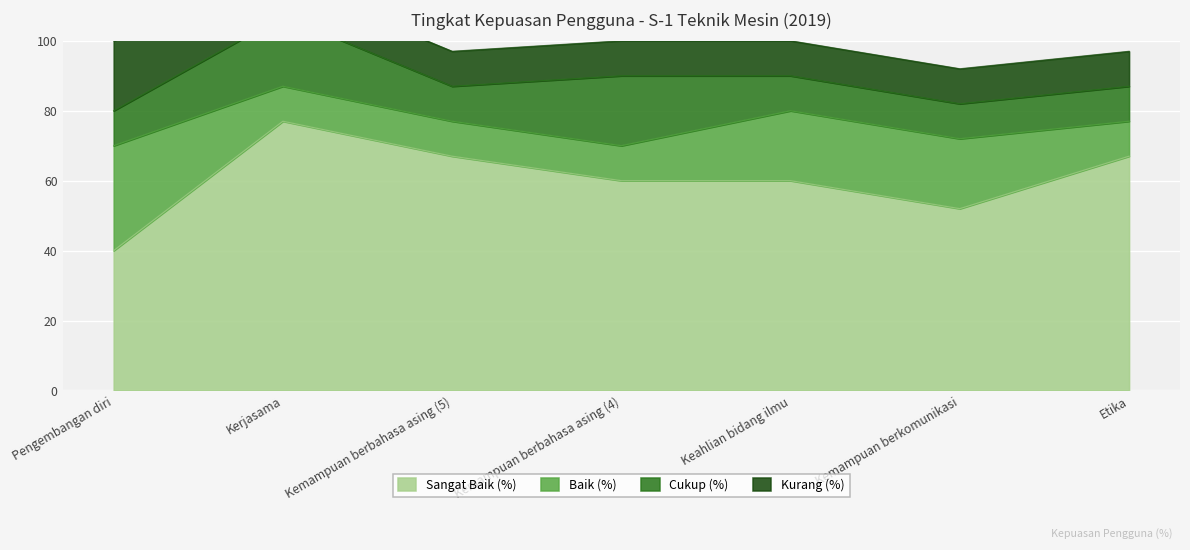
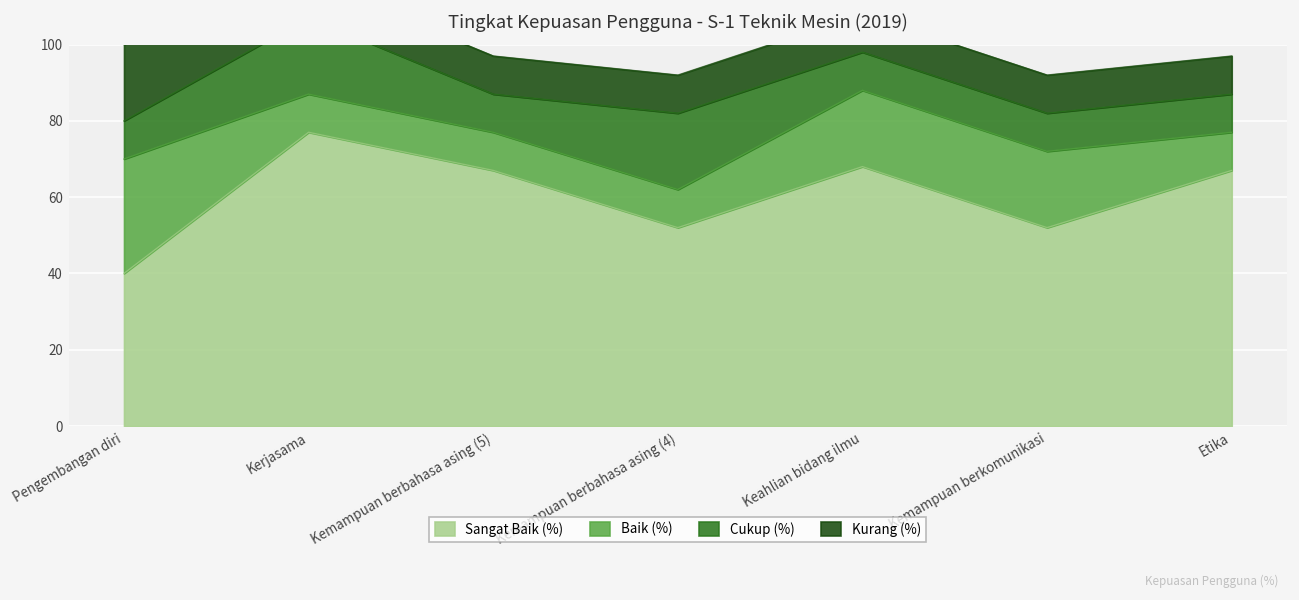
  {
    "Sangat Baik (%)": {
      "Pengembangan diri": 40,
      "Kerjasama": 77,
      "Kemampuan berbahasa asing (5)": 67,
-     "Kemampuan berbahasa asing (4)": 60,
-     "Keahlian bidang ilmu": 60,
+     "Kemampuan berbahasa asing (4)": 52,
+     "Keahlian bidang ilmu": 68,
      "Kemampuan berkomunikasi": 52,
      "Etika": 67
    },
    "Baik (%)": {
      "Pengembangan diri": 30,
      "Kerjasama": 10,
      "Kemampuan berbahasa asing (5)": 10,
      "Kemampuan berbahasa asing (4)": 10,
      "Keahlian bidang ilmu": 20,
      "Kemampuan berkomunikasi": 20,
      "Etika": 10
    }
  }
